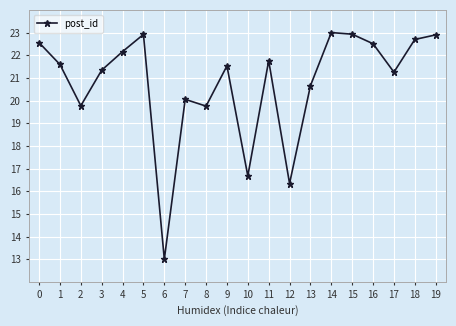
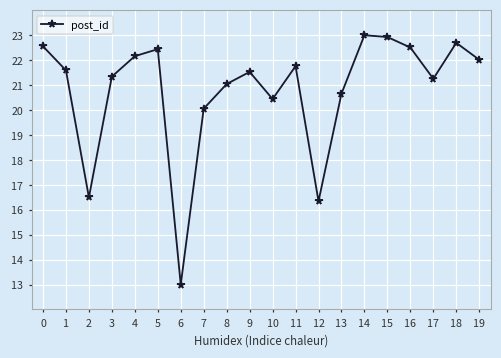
  {
    "0": 22.6,
    "1": 21.6,
-   "2": 19.8,
+   "2": 16.5,
    "3": 21.3,
    "4": 22.2,
-   "5": 22.9,
+   "5": 22.4,
    "6": 13.0,
    "7": 20.1,
-   "8": 19.8,
+   "8": 21.0,
    "9": 21.5,
-   "10": 16.7,
+   "10": 20.4,
    "11": 21.8,
    "12": 16.3,
    "13": 20.7,
    "14": 23.0,
    "15": 22.9,
    "16": 22.5,
    "17": 21.3,
    "18": 22.7,
-   "19": 22.9
+   "19": 22.0
  }
